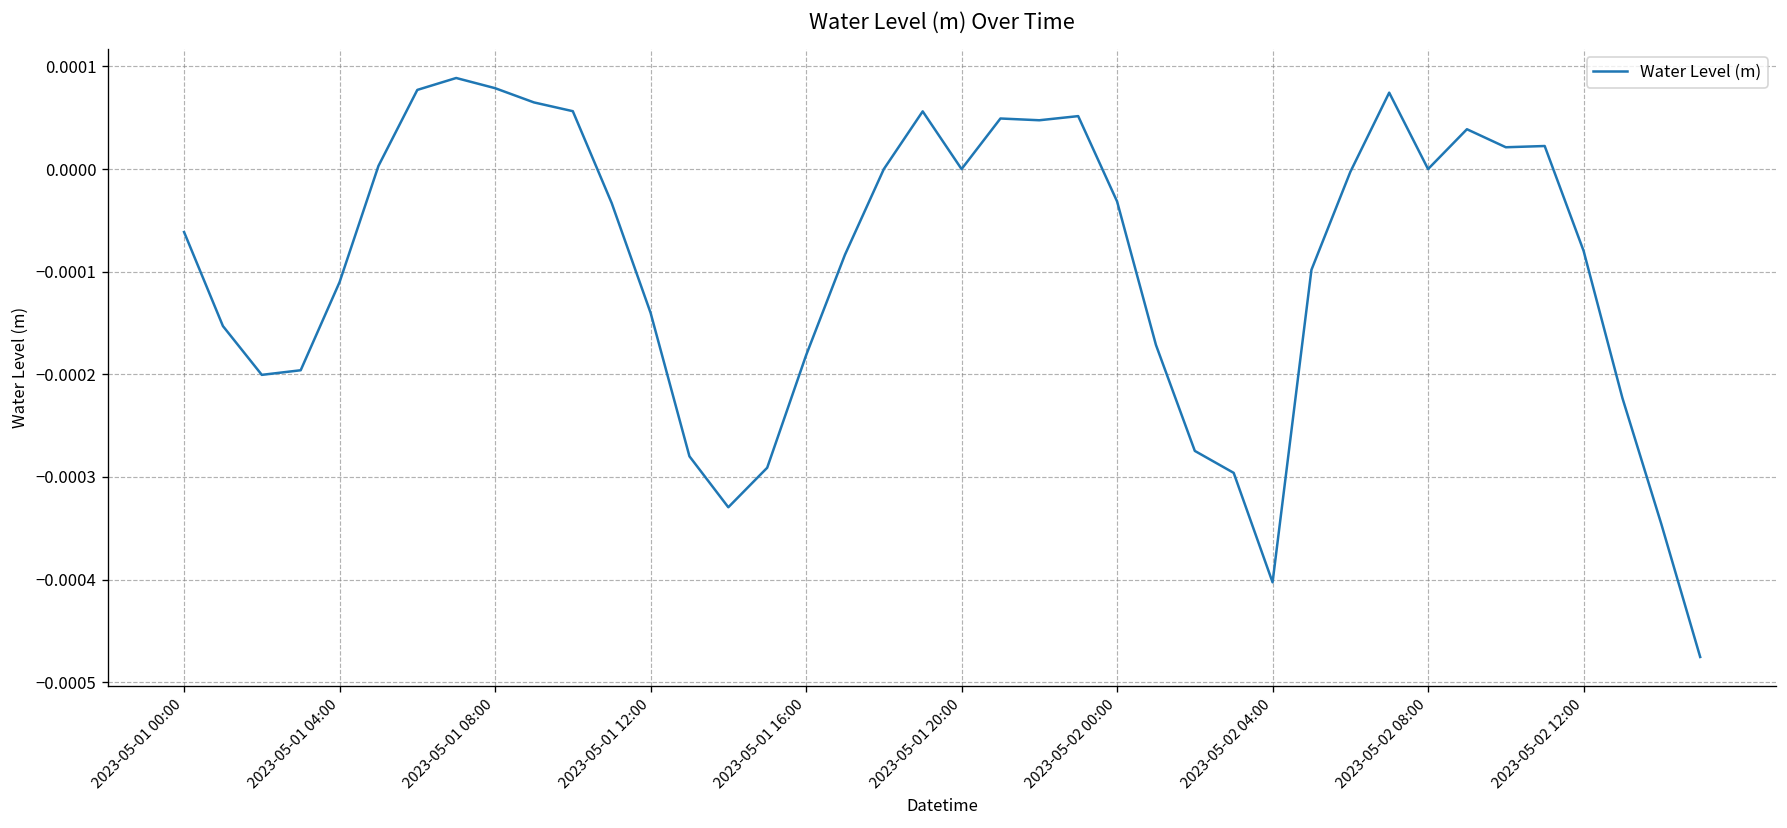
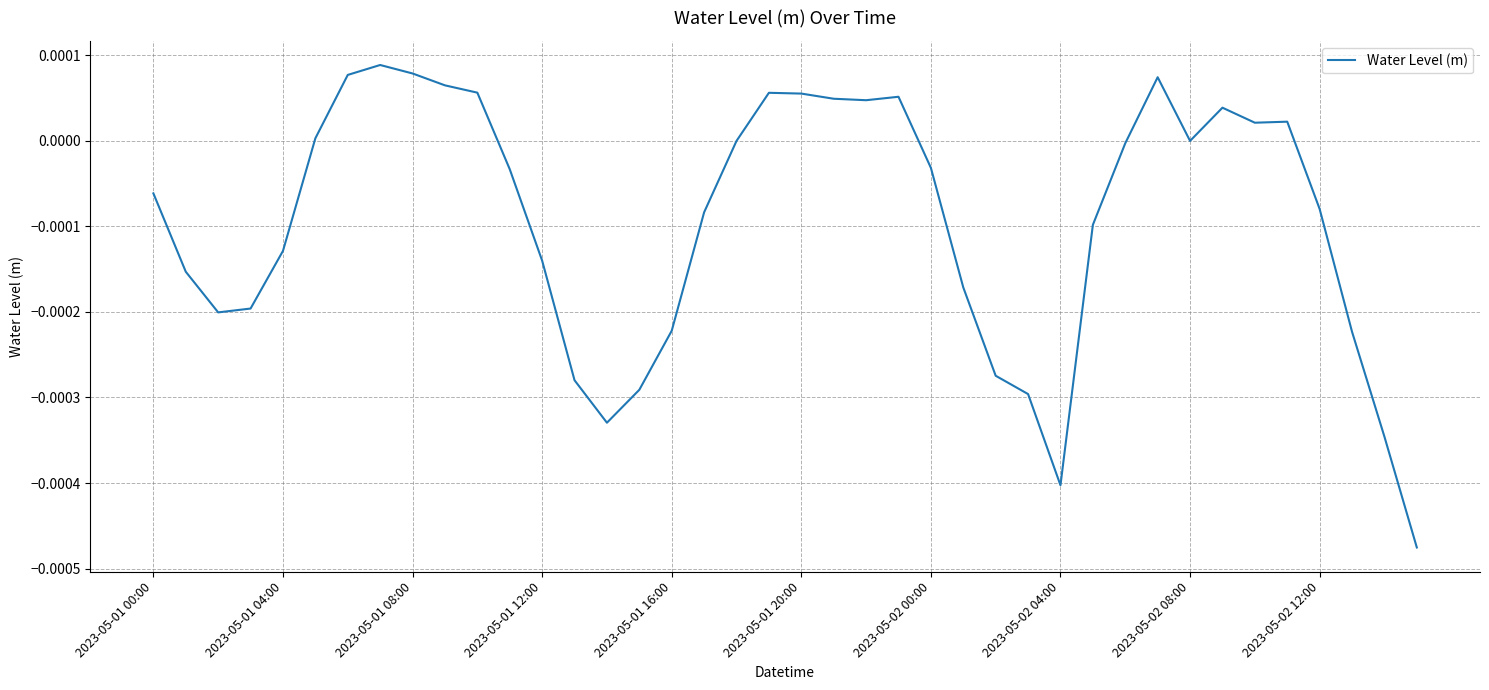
  {
    "2023-05-01 00:00": -0.00006,
-   "2023-05-01 04:00": -0.00011,
+   "2023-05-01 04:00": -0.00013,
    "2023-05-01 08:00": 0.00008,
    "2023-05-01 12:00": -0.00014,
-   "2023-05-01 16:00": -0.00018,
-   "2023-05-01 20:00": 0.0000,
+   "2023-05-01 16:00": -0.00022,
+   "2023-05-01 20:00": 0.0001,
    "2023-05-02 00:00": -0.00003,
    "2023-05-02 04:00": -0.00040,
    "2023-05-02 08:00": 0.00000,
    "2023-05-02 12:00": -0.00008
  }
